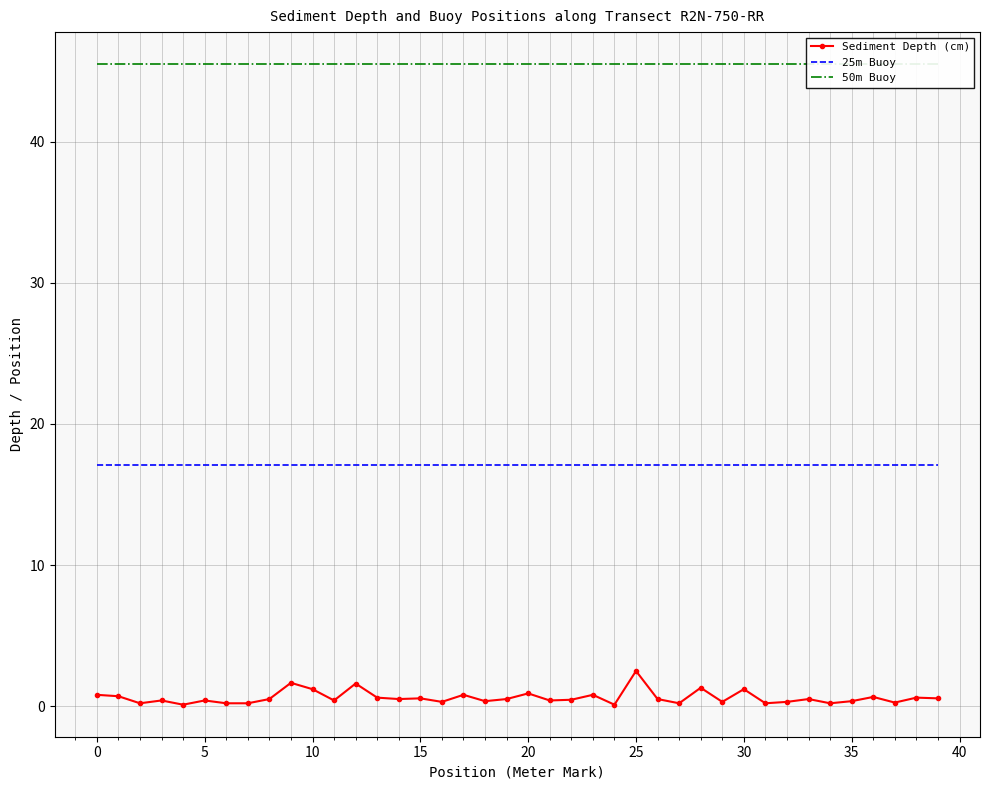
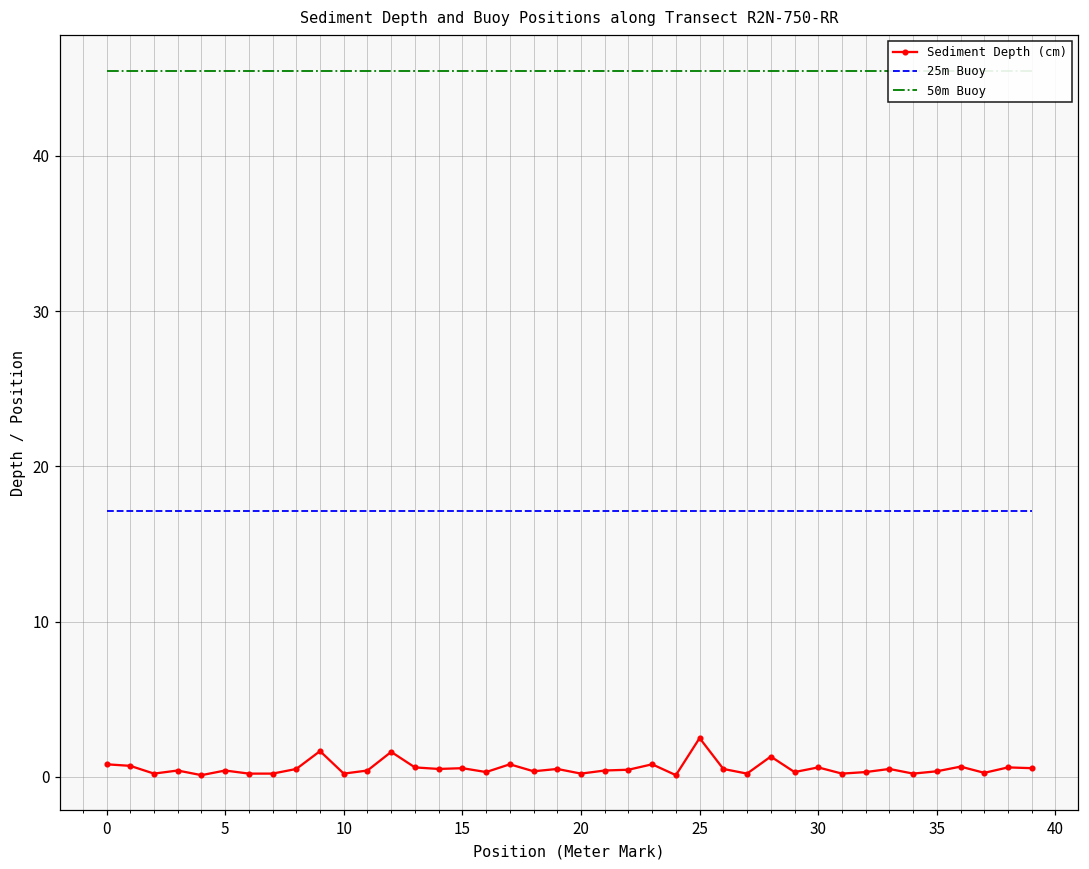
  {
    "Sediment Depth (cm)": {
      "0": 0.8,
      "5": 0.4,
-     "10": 1.2,
+     "10": 0.2,
      "15": 0.6,
-     "20": 0.9,
+     "20": 0.2,
      "25": 2.5,
-     "30": 1.2,
+     "30": 0.6,
      "35": 0.4
    },
    "25m Buoy": {
      "0": 17.1,
      "5": 17.1,
      "10": 17.1,
      "15": 17.1,
      "20": 17.1,
      "25": 17.1,
      "30": 17.1,
      "35": 17.1
    },
    "50m Buoy": {
      "0": 45.5,
      "5": 45.5,
      "10": 45.5,
      "15": 45.5,
      "20": 45.5,
      "25": 45.5,
      "30": 45.5
    }
  }
